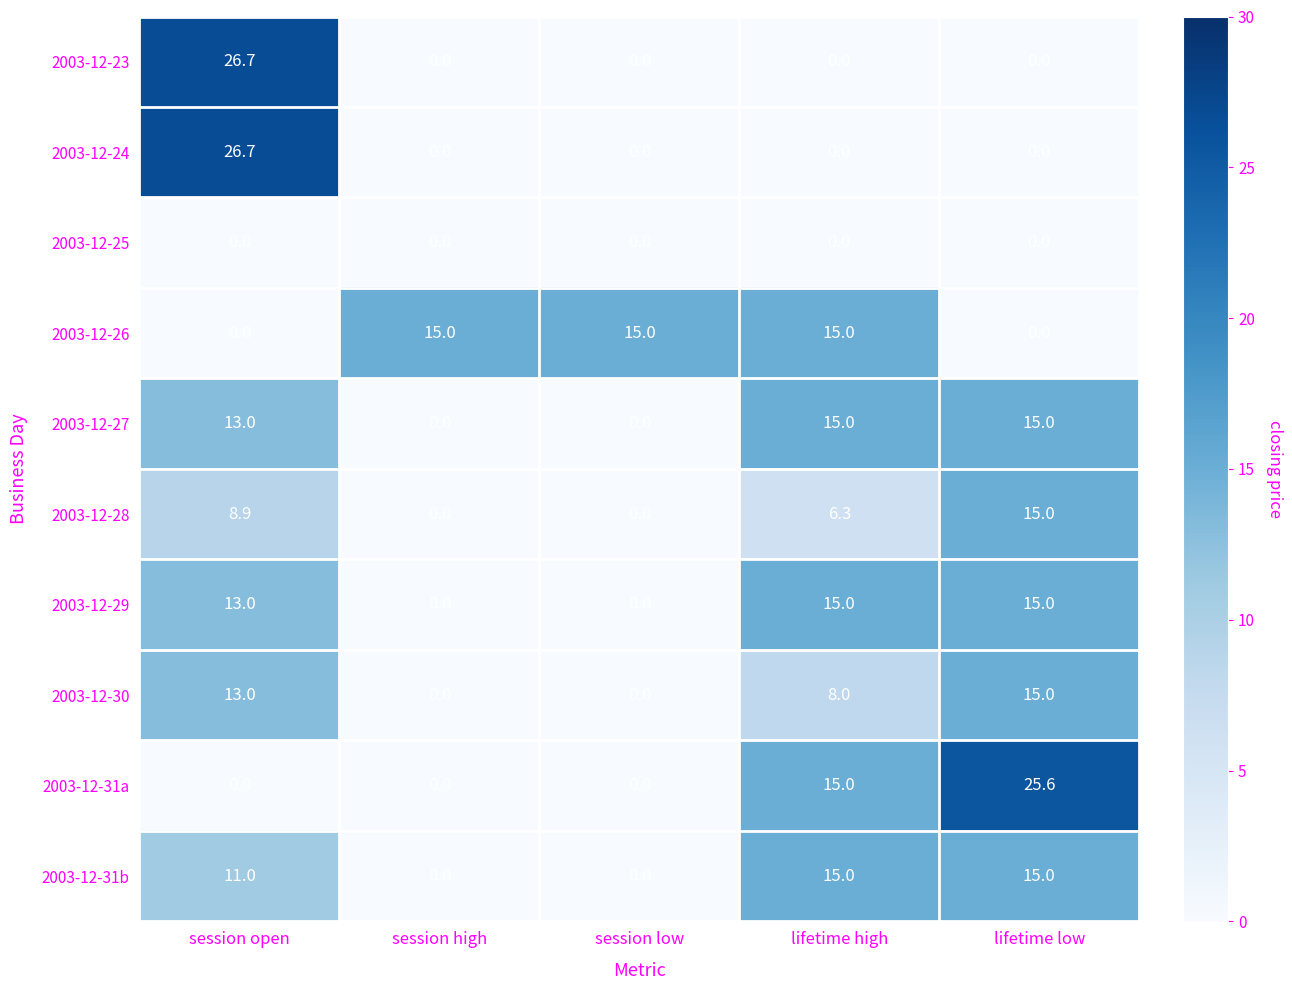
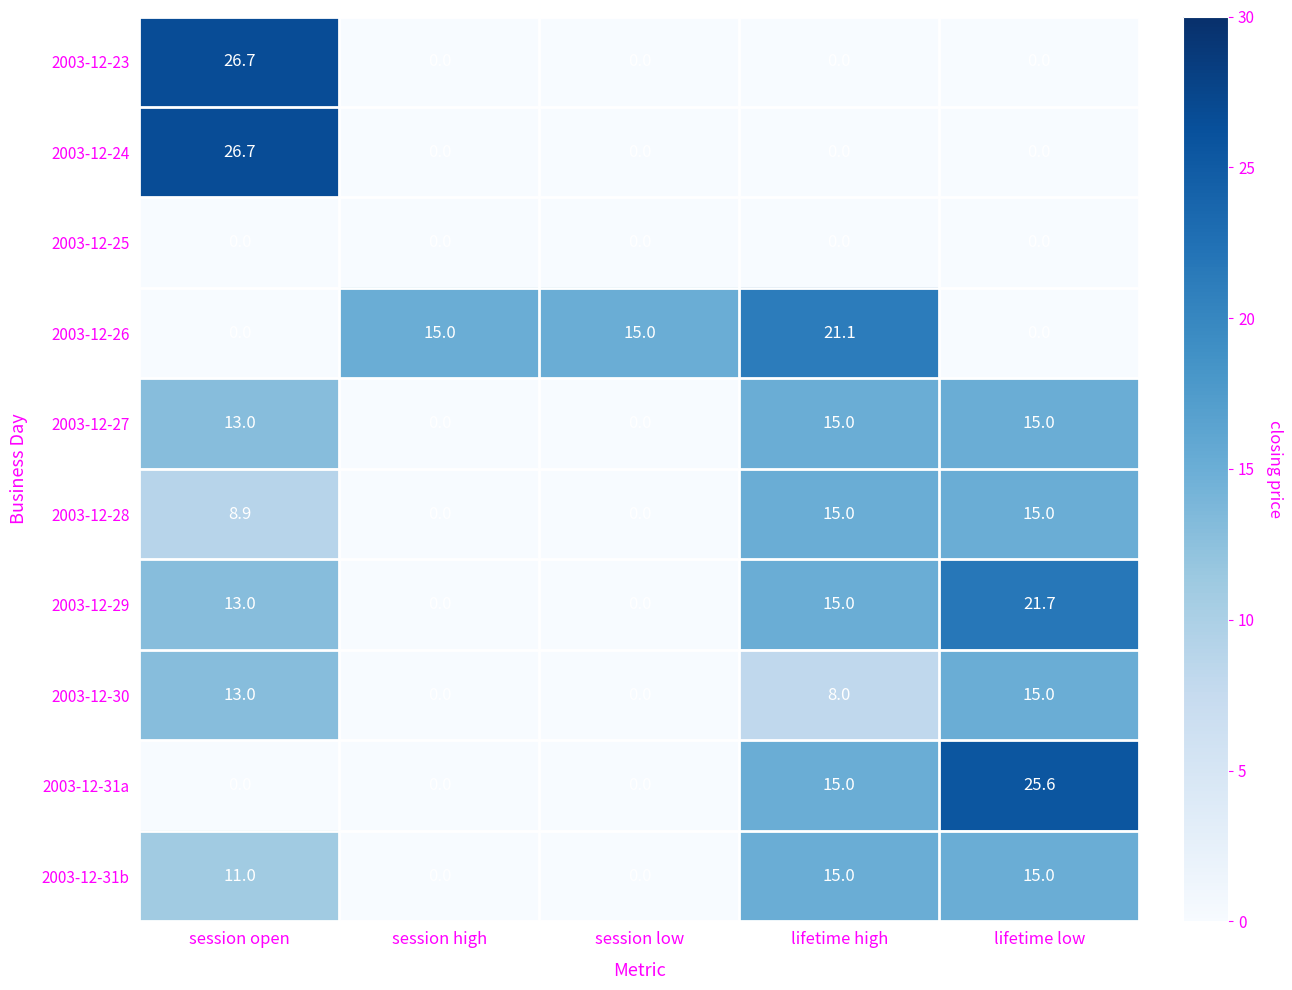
  {
    "2003-12-23": {
      "session open": 26.7
    },
    "2003-12-24": {
      "session open": 26.7
    },
    "2003-12-26": {
      "session high": 15.0,
      "session low": 15.0,
-     "lifetime high": 15.0
+     "lifetime high": 21.1
    },
    "2003-12-27": {
      "session open": 13.0,
      "lifetime high": 15.0,
      "lifetime low": 15.0
    },
    "2003-12-28": {
      "session open": 8.9,
-     "lifetime high": 6.3,
+     "lifetime high": 15.0,
      "lifetime low": 15.0
    },
    "2003-12-29": {
      "session open": 13.0,
      "lifetime high": 15.0,
-     "lifetime low": 15.0
+     "lifetime low": 21.7
    },
    "2003-12-30": {
      "session open": 13.0,
      "lifetime high": 8.0,
      "lifetime low": 15.0
    },
    "2003-12-31a": {
      "lifetime high": 15.0,
      "lifetime low": 25.6
    },
    "2003-12-31b": {
      "session open": 11.0,
      "lifetime high": 15.0,
      "lifetime low": 15.0
    }
  }
